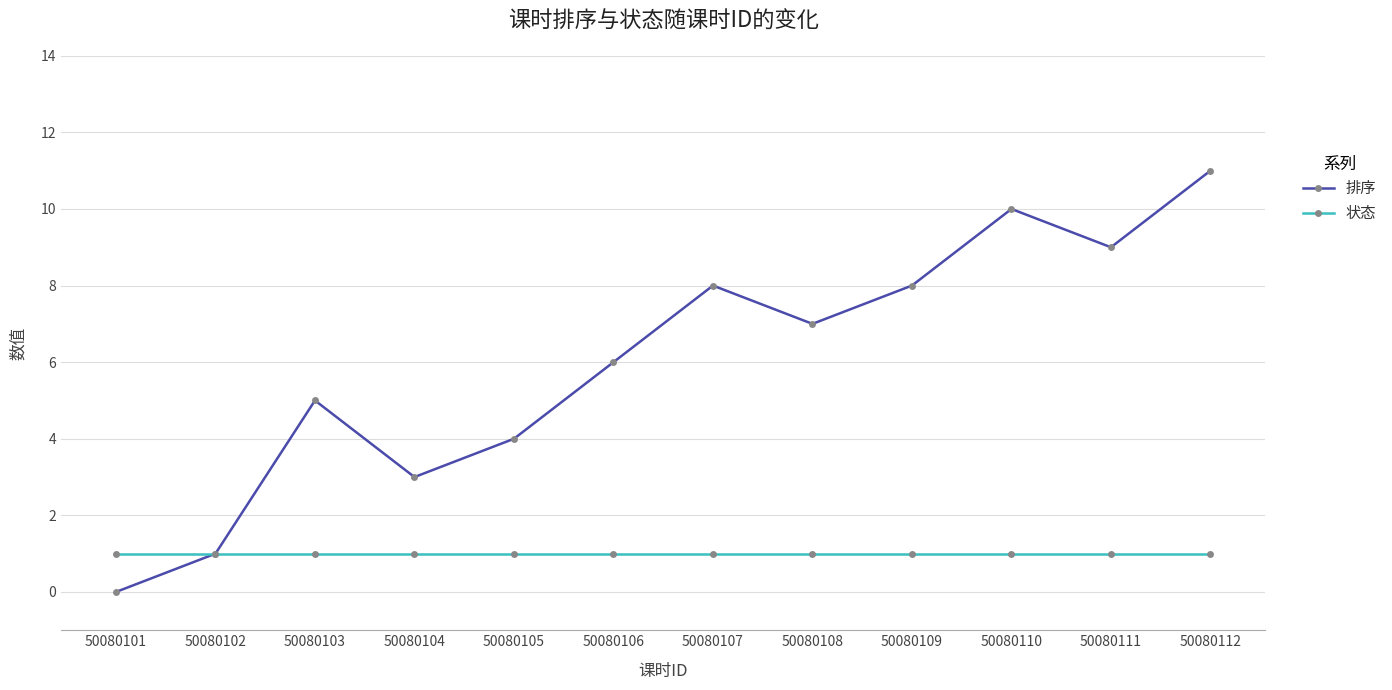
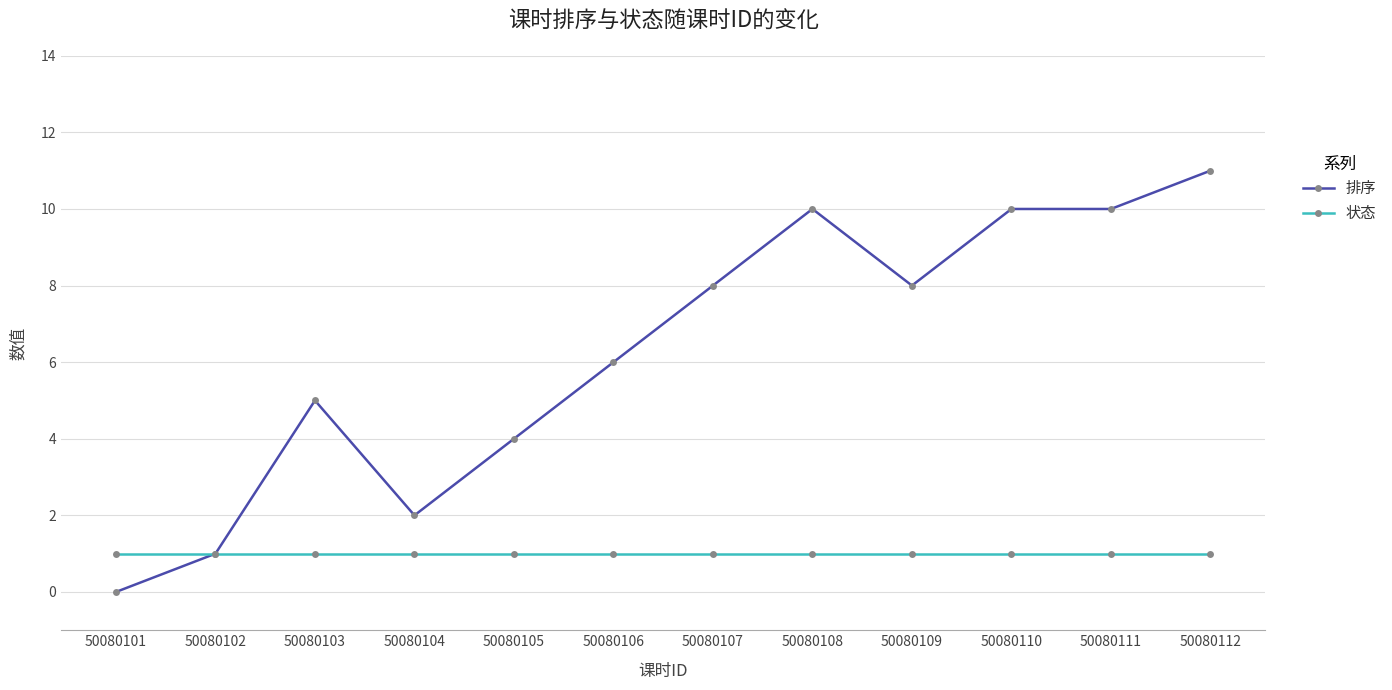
  {
    "排序": {
      "50080101": 0,
      "50080103": 5,
-     "50080104": 3,
+     "50080104": 2,
      "50080105": 4,
      "50080106": 6,
      "50080107": 8,
-     "50080108": 7,
+     "50080108": 10,
      "50080109": 8,
      "50080110": 10,
-     "50080111": 9,
+     "50080111": 10,
      "50080112": 11
    },
    "状态": {
      "50080101": 1,
      "50080103": 1,
      "50080104": 1,
      "50080105": 1,
      "50080106": 1,
      "50080107": 1,
      "50080108": 1,
      "50080109": 1,
      "50080110": 1,
      "50080111": 1,
      "50080112": 1
    }
  }
